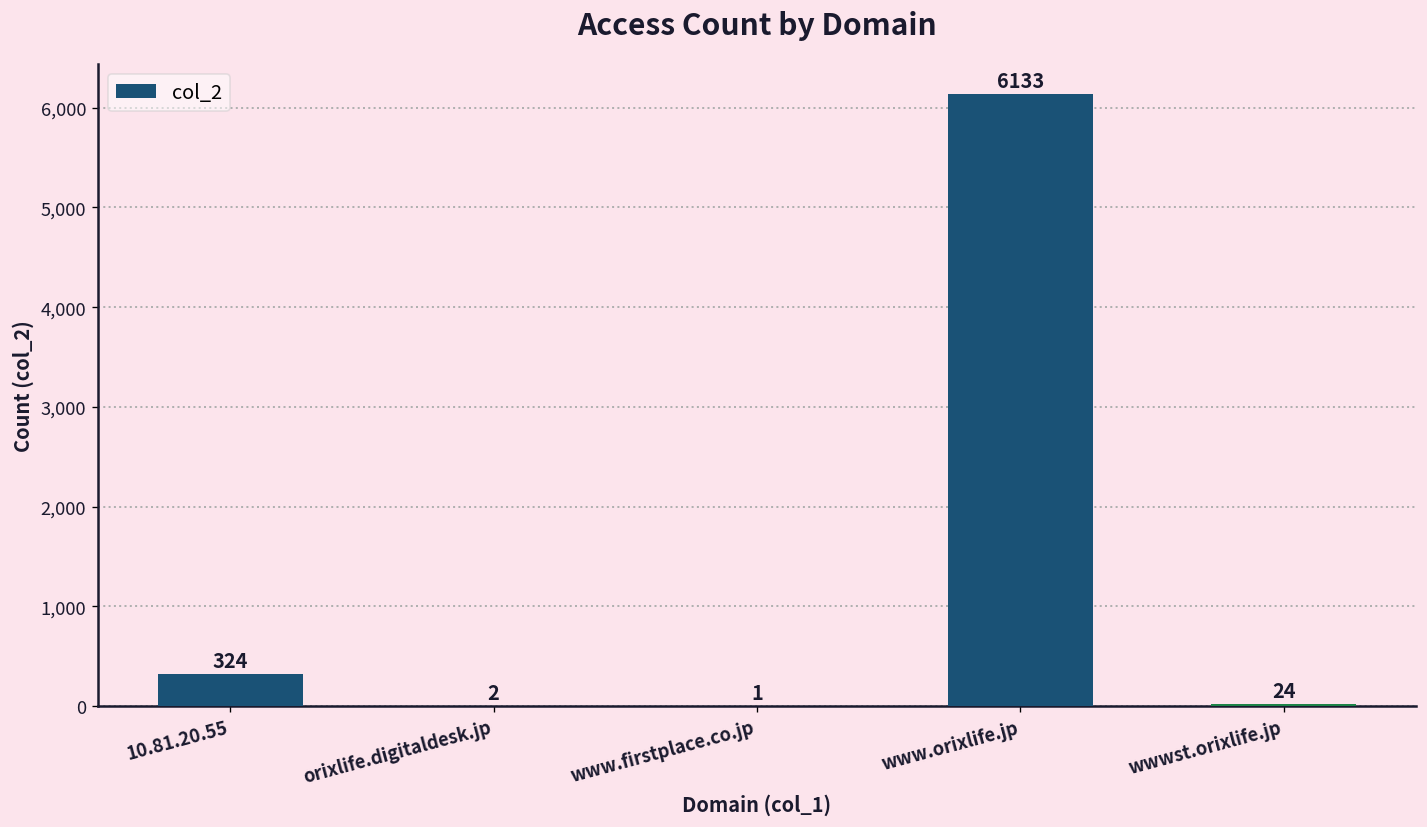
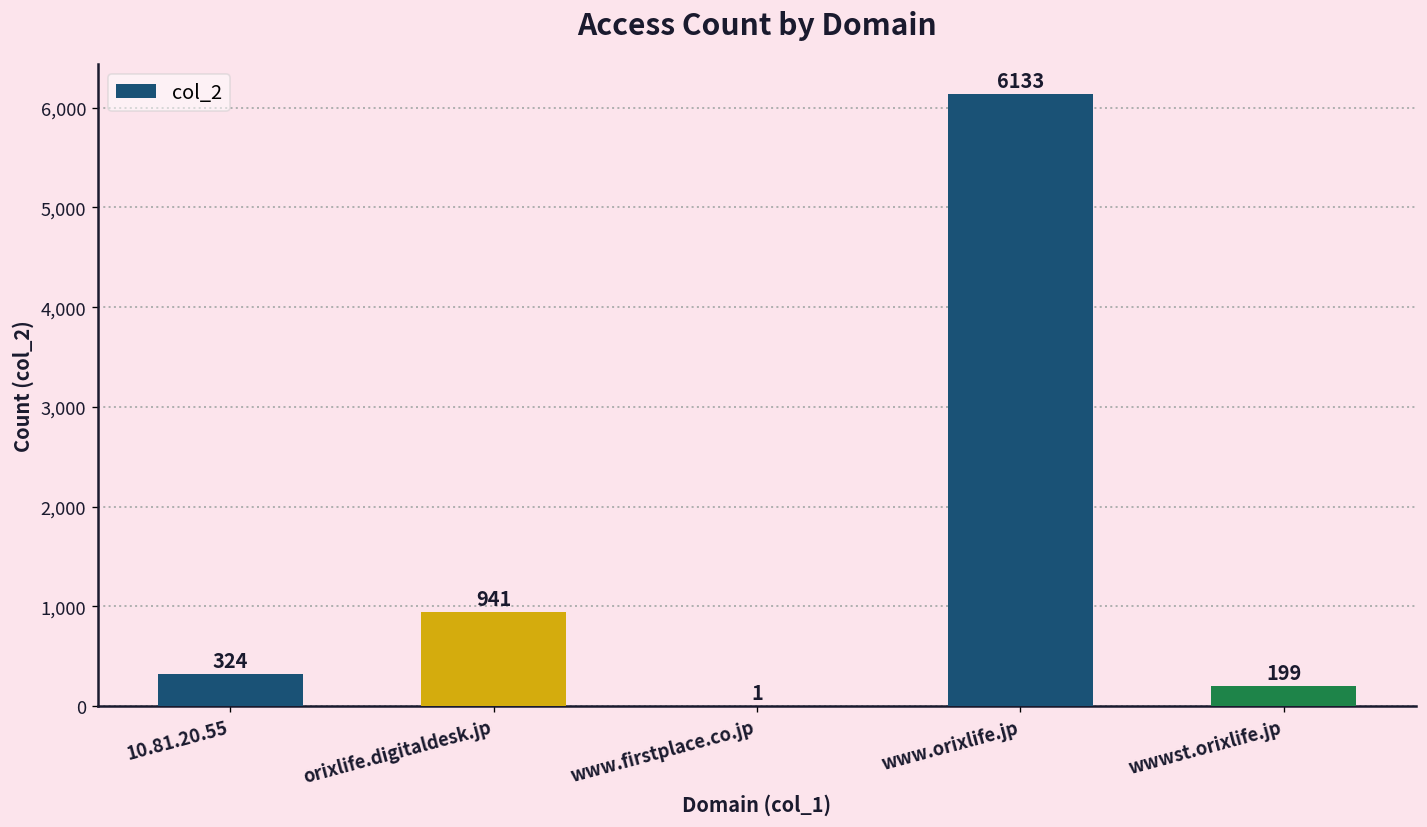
  {
    "10.81.20.55": 324,
-   "orixlife.digitaldesk.jp": 2,
+   "orixlife.digitaldesk.jp": 941,
    "www.firstplace.co.jp": 1,
    "www.orixlife.jp": 6133,
-   "wwwst.orixlife.jp": 24
+   "wwwst.orixlife.jp": 199
  }
